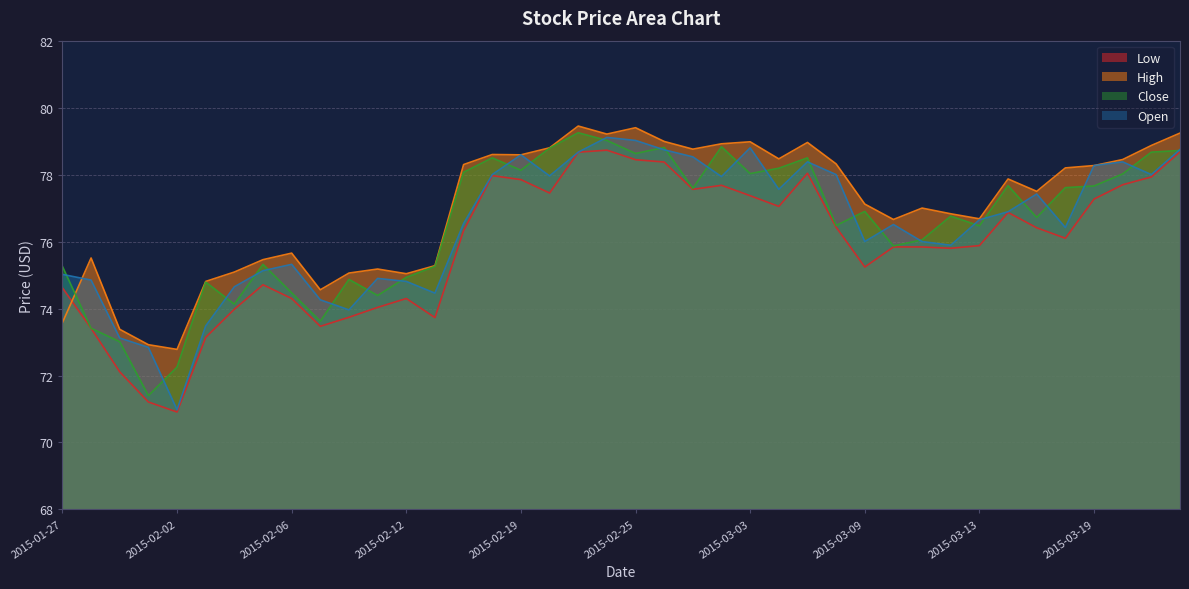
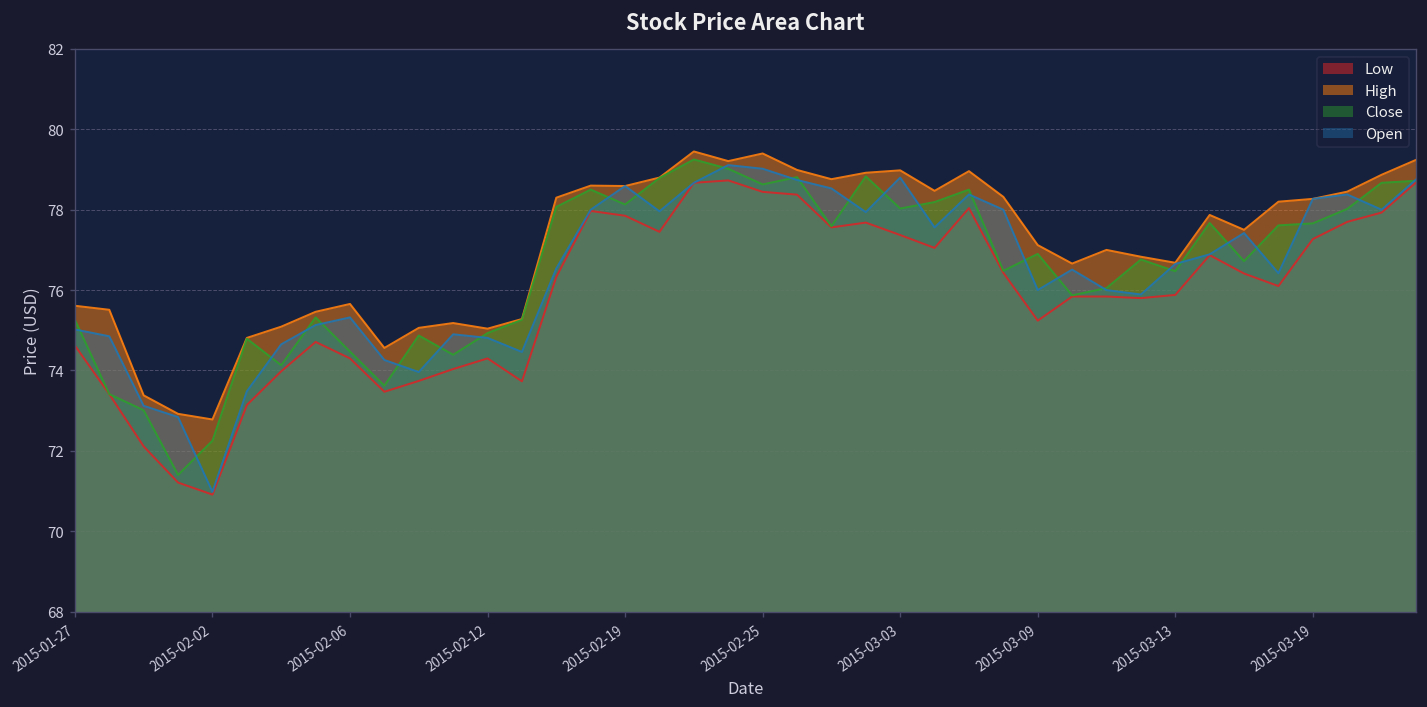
  {
    "Low": {
      "2015-01-27": 74.6,
      "2015-02-06": 74.3,
      "2015-02-12": 74.3,
      "2015-02-19": 77.9,
      "2015-02-25": 78.4,
      "2015-03-03": 77.4,
      "2015-03-09": 75.2,
      "2015-03-13": 75.9,
      "2015-03-19": 77.3
    },
    "High": {
-     "2015-01-27": 73.6,
+     "2015-01-27": 75.6,
      "2015-02-02": 72.8,
      "2015-02-06": 75.7,
      "2015-02-12": 75.0,
      "2015-02-25": 79.4,
      "2015-03-03": 79.0,
      "2015-03-09": 77.1
    },
    "Close": {
      "2015-01-27": 75.3,
      "2015-02-02": 72.3,
      "2015-02-06": 74.5,
      "2015-02-12": 74.9,
      "2015-02-19": 78.1,
      "2015-02-25": 78.6,
      "2015-03-03": 78.0,
      "2015-03-09": 76.9,
      "2015-03-13": 76.5,
      "2015-03-19": 77.7
    },
    "Open": {
      "2015-01-27": 75.0,
      "2015-02-06": 75.3,
      "2015-02-12": 74.8,
      "2015-02-25": 79.0,
      "2015-03-03": 78.8,
      "2015-03-09": 76.0
    }
  }
